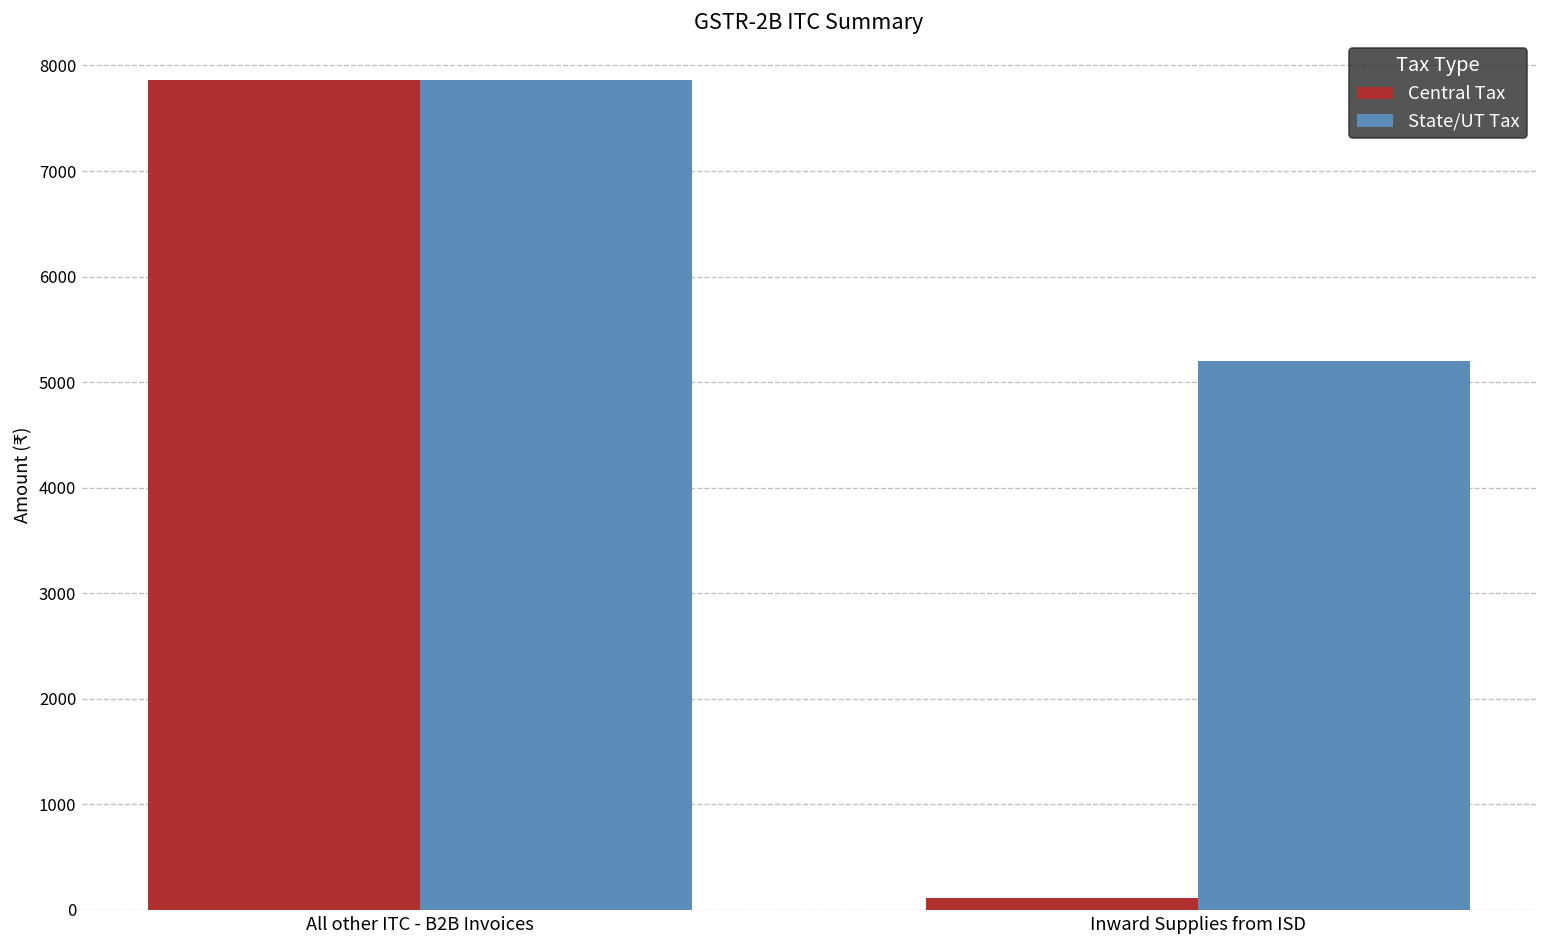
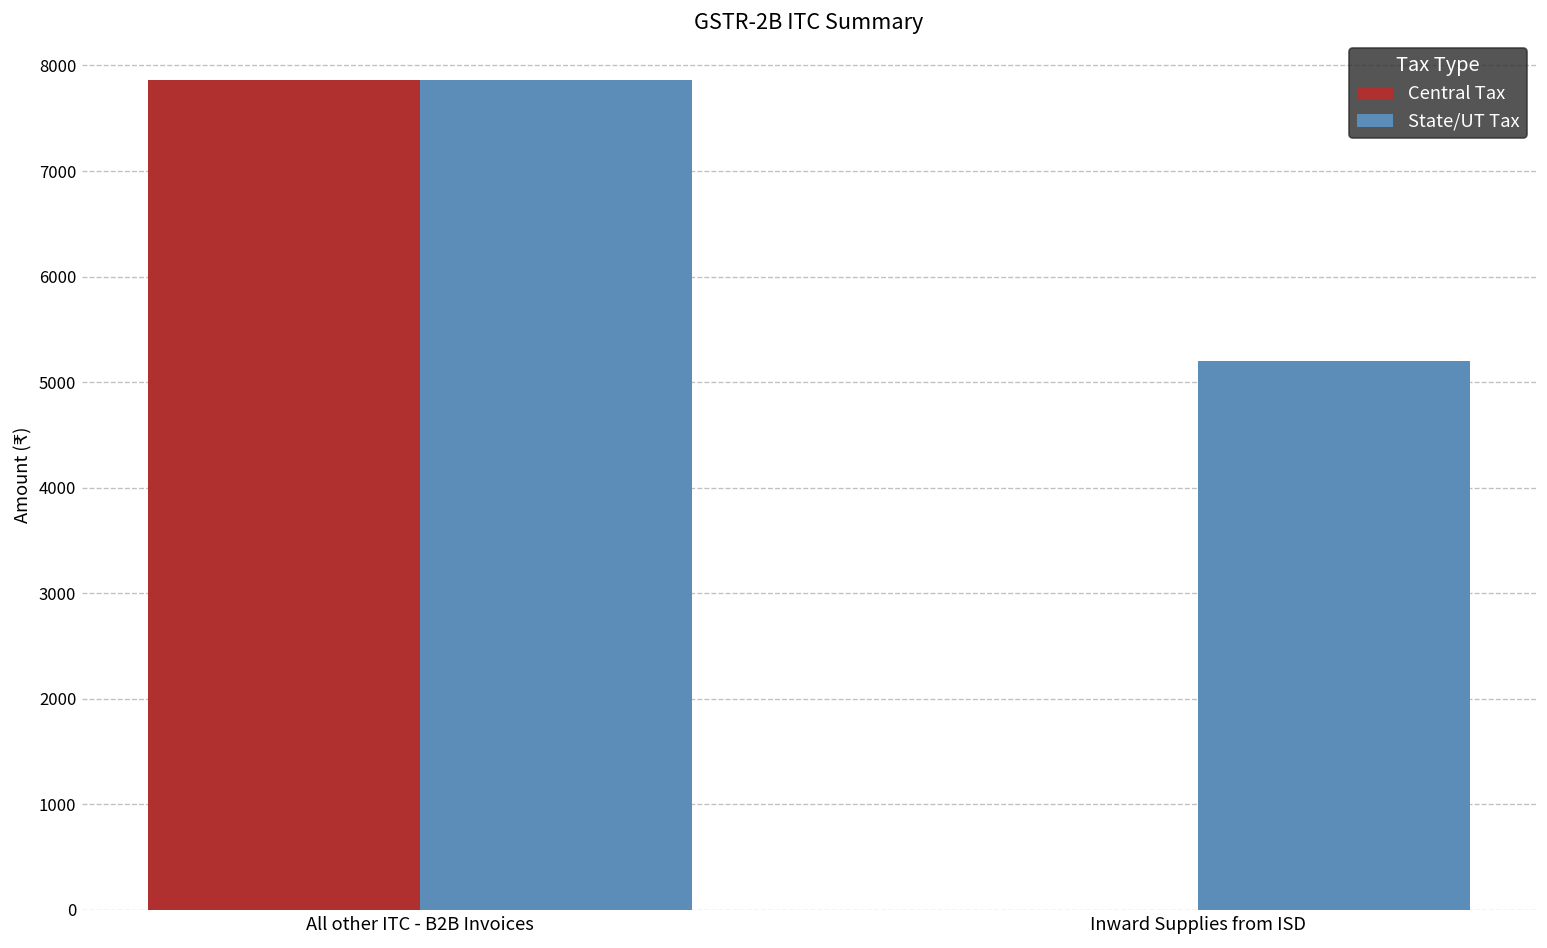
  {
    "Central Tax": {
      "All other ITC - B2B Invoices": 7900,
-     "Inward Supplies from ISD": 100
+     "Inward Supplies from ISD": 0
    },
    "State/UT Tax": {
      "All other ITC - B2B Invoices": 7900,
      "Inward Supplies from ISD": 5200
    }
  }
